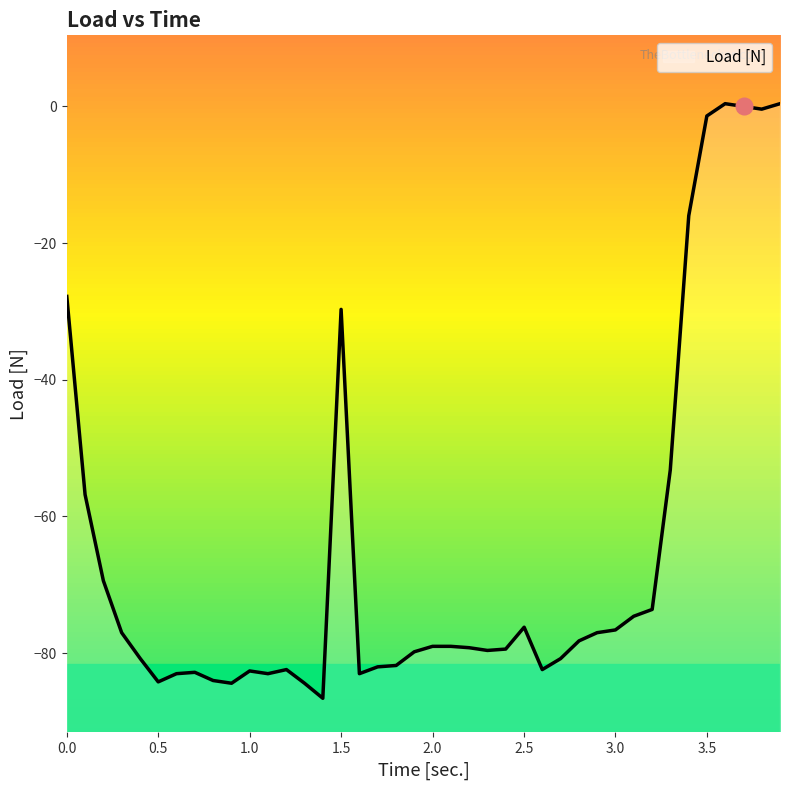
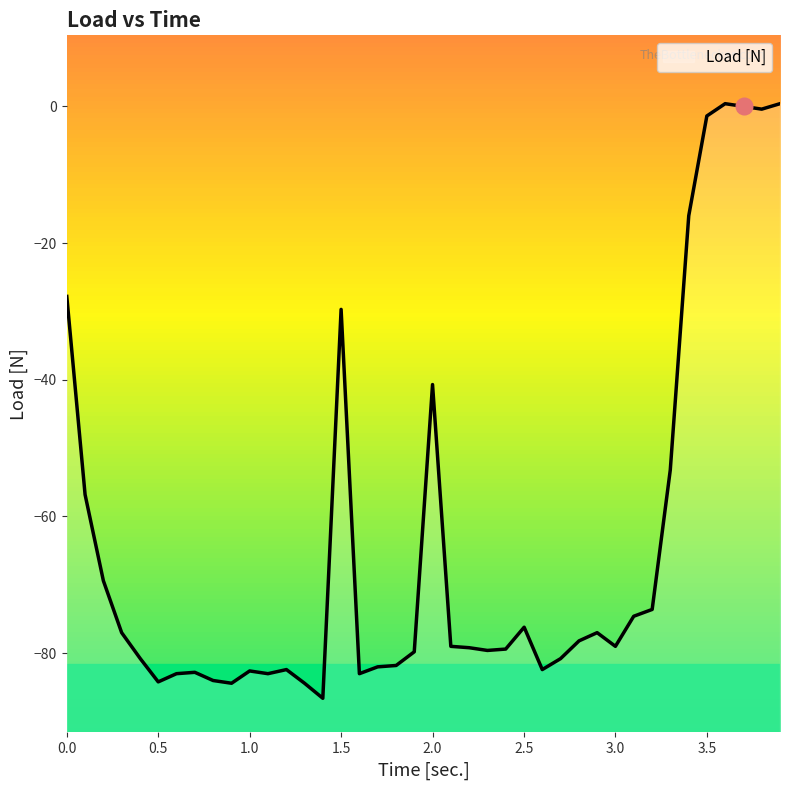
  {
    "Load [N]": {
      "0.0": -28,
      "1.5": -30,
-     "2.0": -79,
+     "2.0": -41,
      "2.5": -76,
-     "3.0": -77,
+     "3.0": -79,
      "3.5": -1
    }
  }
